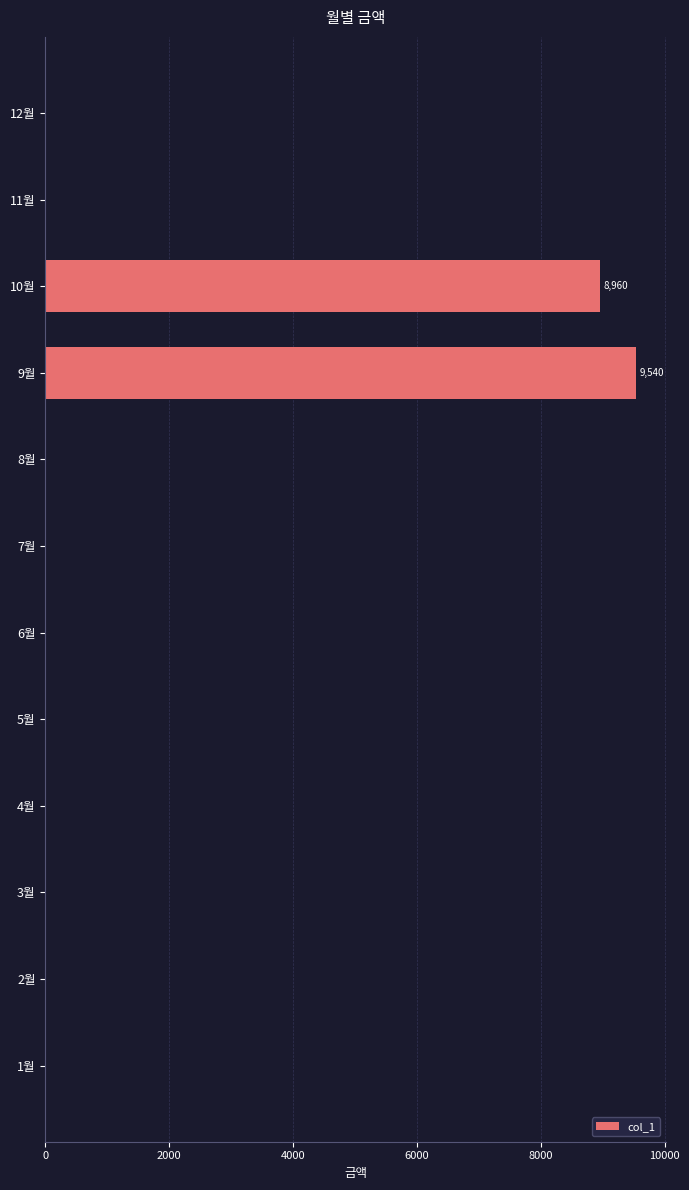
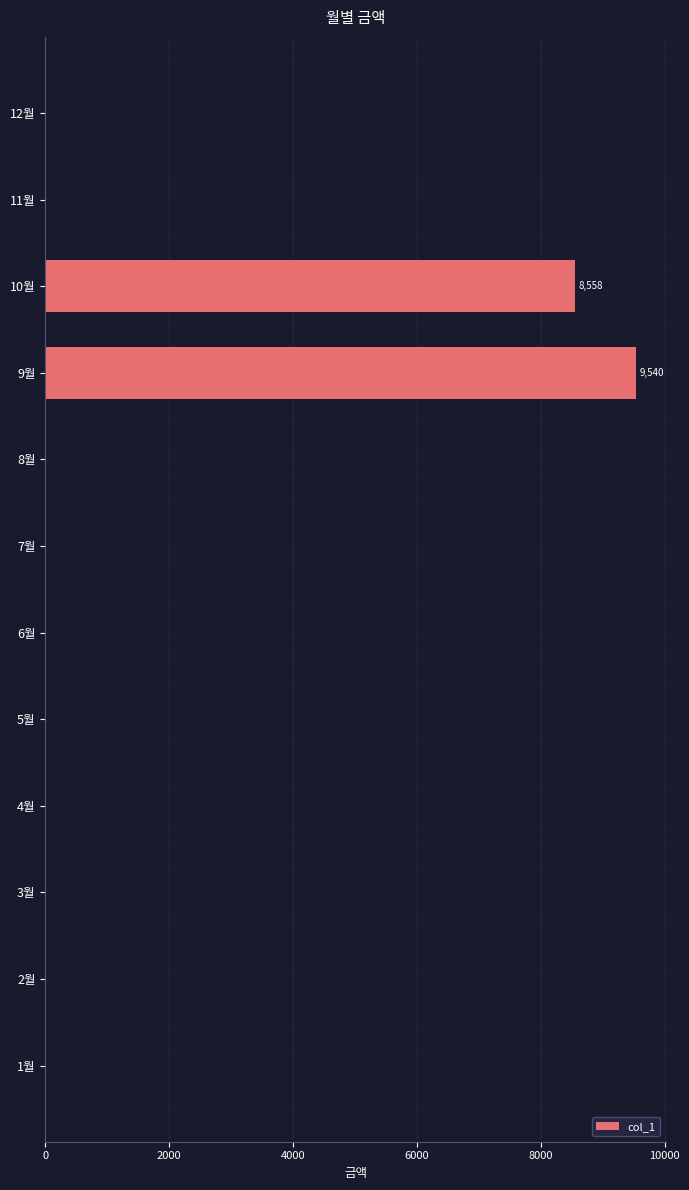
  {
-   "10월": "8,960",
+   "10월": "8,558",
    "9월": "9,540"
  }
